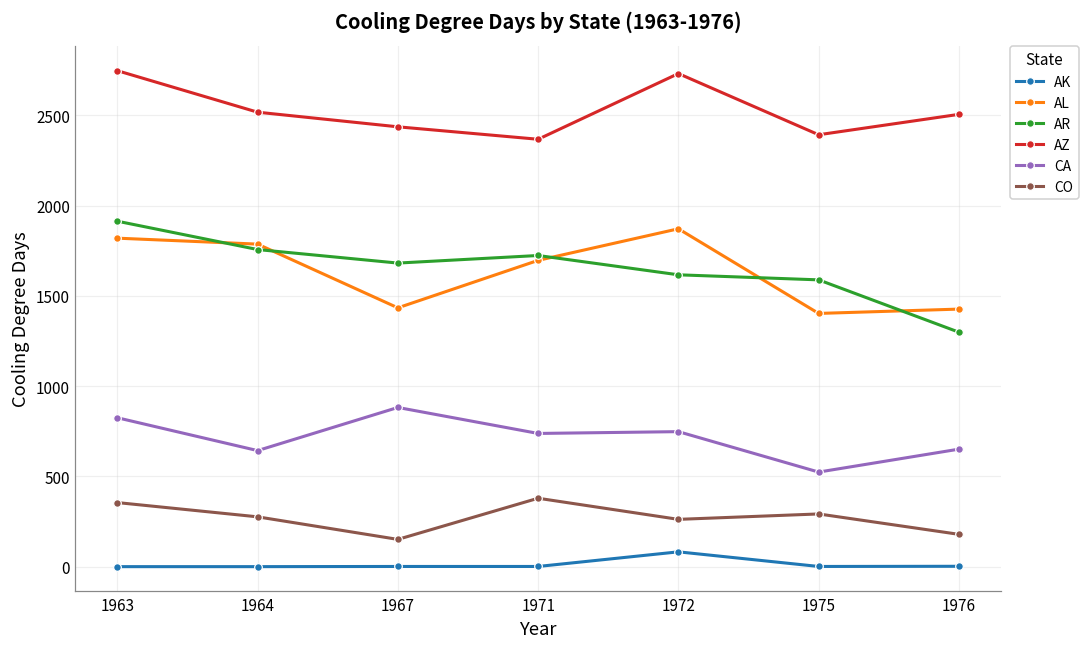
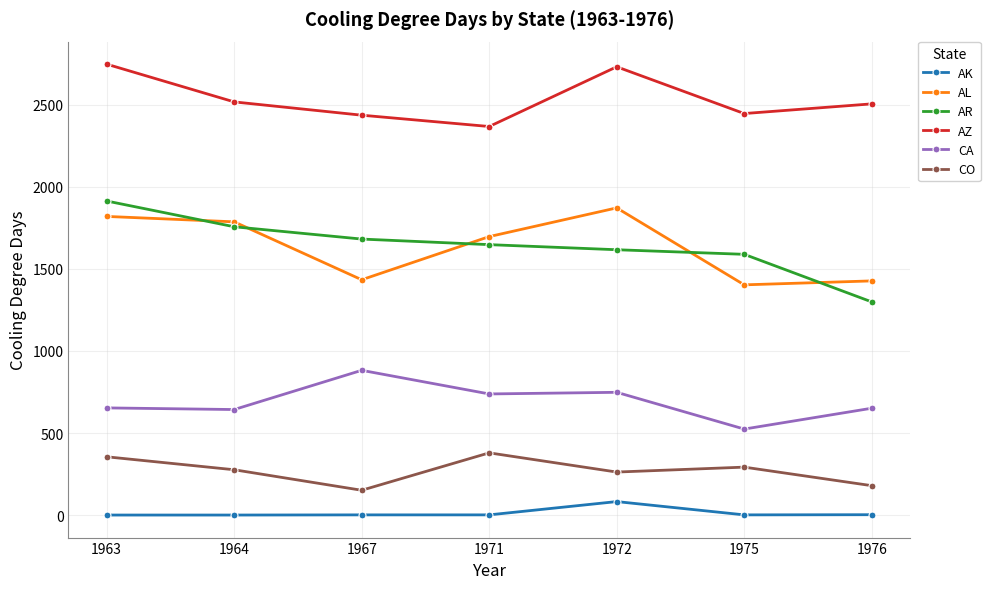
  {
    "AK": {
      "1963": 0,
      "1964": 0,
      "1967": 0,
      "1971": 0,
      "1972": 80,
      "1975": 0,
      "1976": 0
    },
    "AL": {
      "1963": 1820,
      "1964": 1790,
      "1967": 1430,
      "1971": 1700,
      "1972": 1870,
      "1975": 1400,
      "1976": 1430
    },
    "AR": {
      "1963": 1910,
      "1964": 1760,
      "1967": 1680,
-     "1971": 1720,
+     "1971": 1650,
      "1972": 1620,
      "1975": 1590,
      "1976": 1300
    },
    "AZ": {
      "1963": 2750,
      "1964": 2520,
      "1967": 2440,
      "1971": 2370,
      "1972": 2730,
-     "1975": 2390,
+     "1975": 2450,
      "1976": 2510
    },
    "CA": {
-     "1963": 830,
+     "1963": 650,
      "1964": 640,
      "1967": 880,
      "1971": 740,
      "1972": 750,
      "1975": 520,
      "1976": 650
    },
    "CO": {
      "1963": 360,
      "1964": 280,
      "1967": 150,
      "1971": 380,
      "1972": 260,
      "1975": 290,
      "1976": 180
    }
  }
